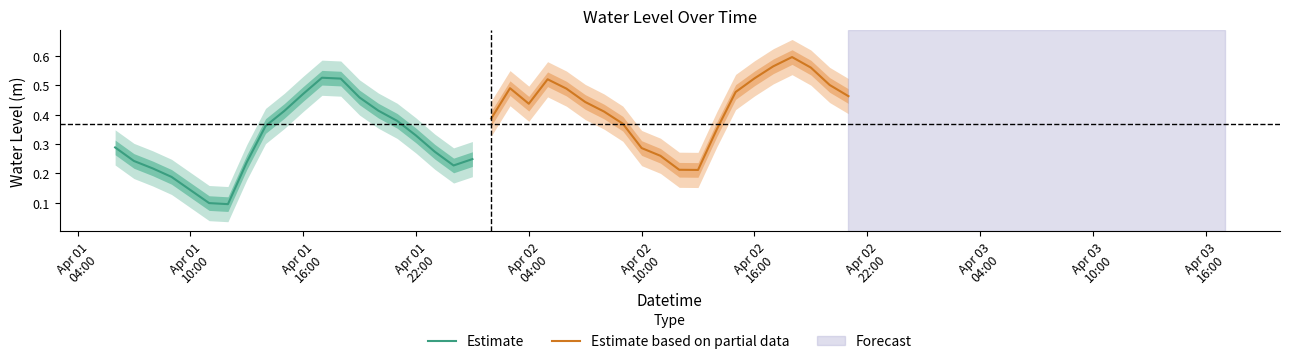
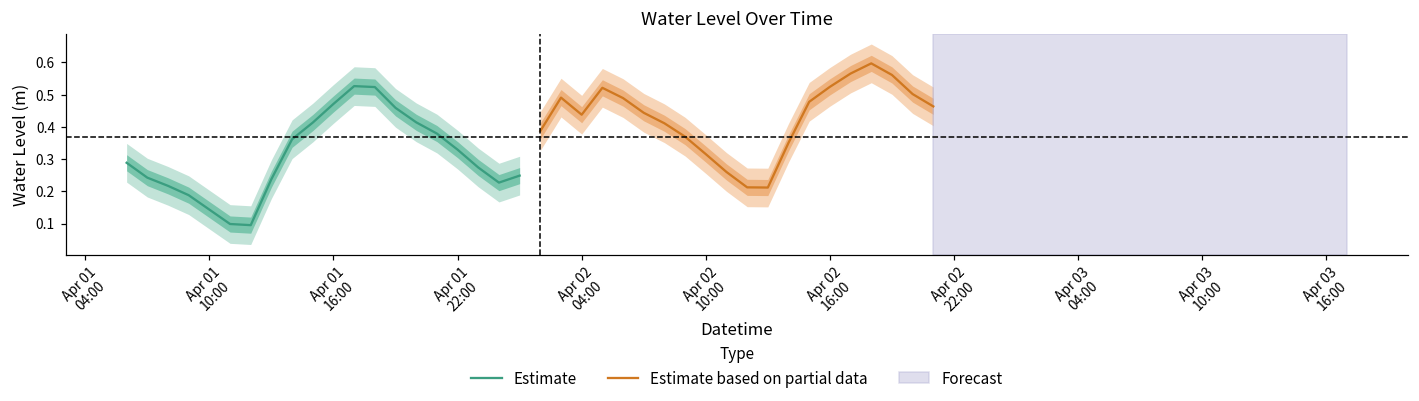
  {
    "Estimate based on partial data": {
      "Apr 02 04:00": 0.44,
-     "Apr 02 10:00": 0.29,
+     "Apr 02 10:00": 0.32,
      "Apr 02 16:00": 0.52
    }
  }
